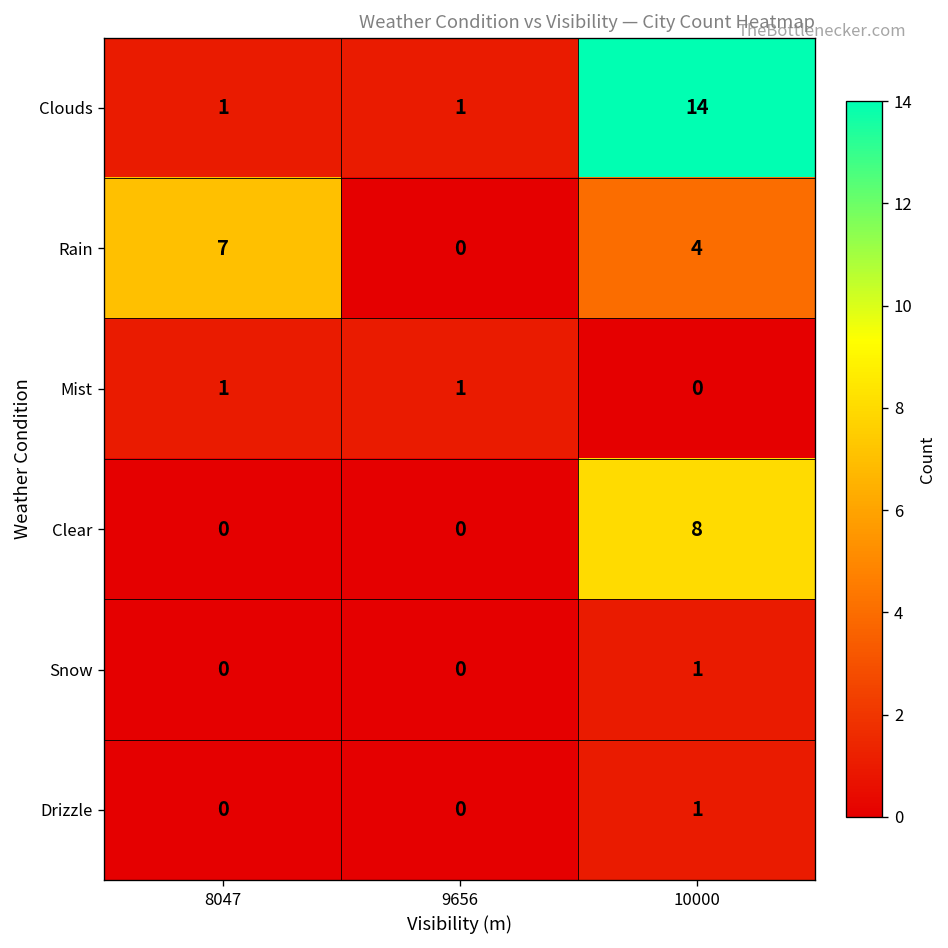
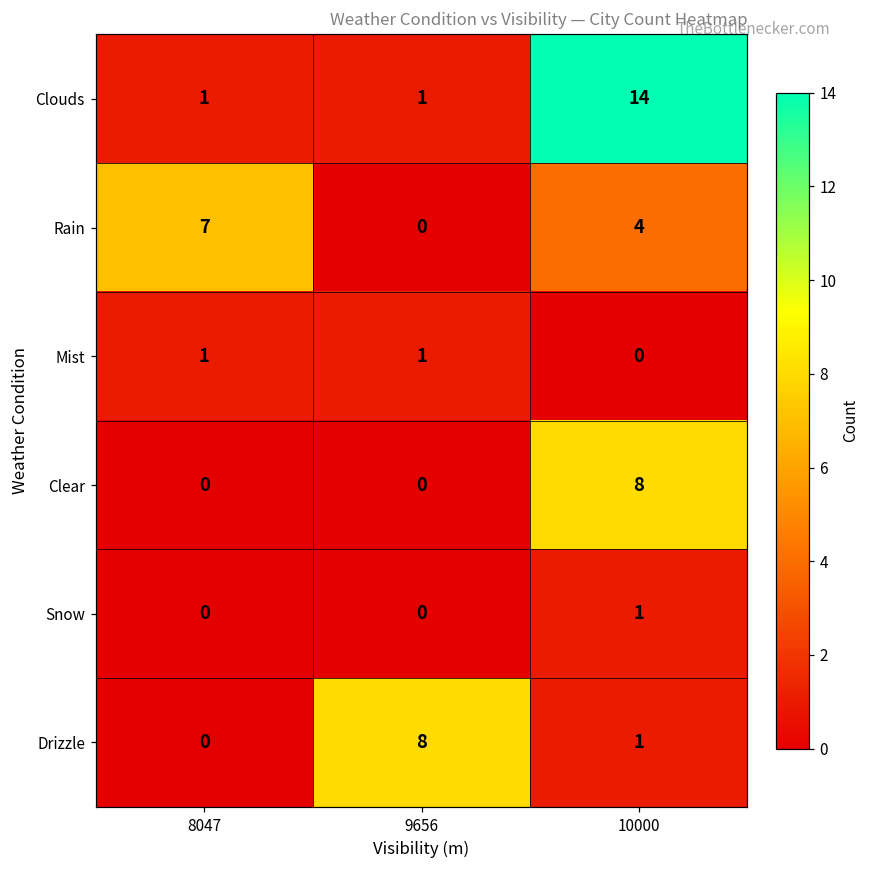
  {
    "Clouds": {
      "8047": 1,
      "9656": 1,
      "10000": 14
    },
    "Rain": {
      "8047": 7,
      "9656": 0,
      "10000": 4
    },
    "Mist": {
      "8047": 1,
      "9656": 1,
      "10000": 0
    },
    "Clear": {
      "8047": 0,
      "9656": 0,
      "10000": 8
    },
    "Snow": {
      "8047": 0,
      "9656": 0,
      "10000": 1
    },
    "Drizzle": {
      "8047": 0,
-     "9656": 0,
+     "9656": 8,
      "10000": 1
    }
  }
